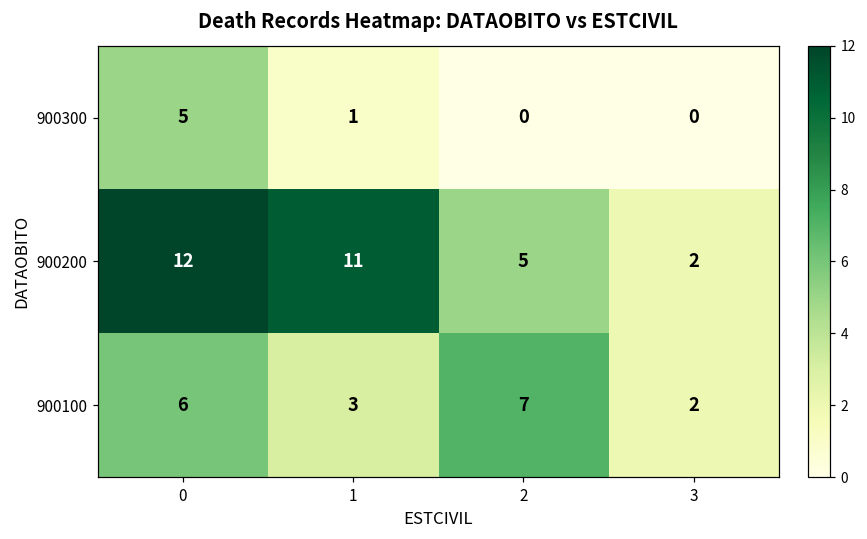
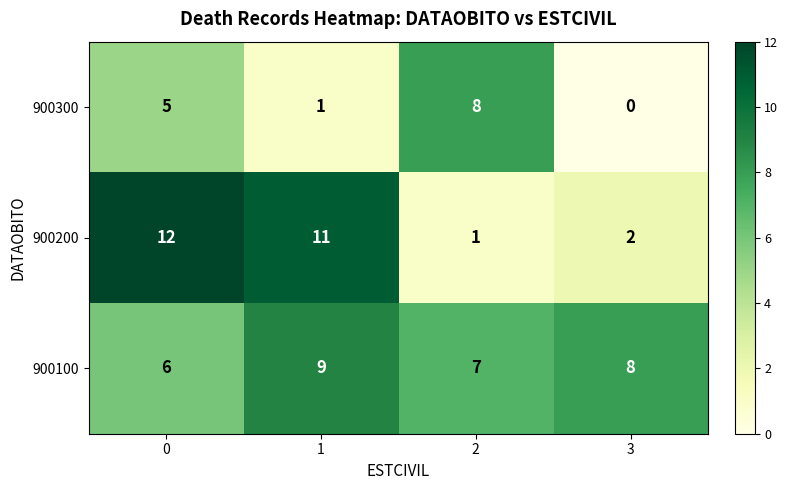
  {
    "900300": {
      "0": 5,
      "1": 1,
-     "2": 0,
+     "2": 8,
      "3": 0
    },
    "900200": {
      "0": 12,
      "1": 11,
-     "2": 5,
+     "2": 1,
      "3": 2
    },
    "900100": {
      "0": 6,
-     "1": 3,
+     "1": 9,
      "2": 7,
-     "3": 2
+     "3": 8
    }
  }
